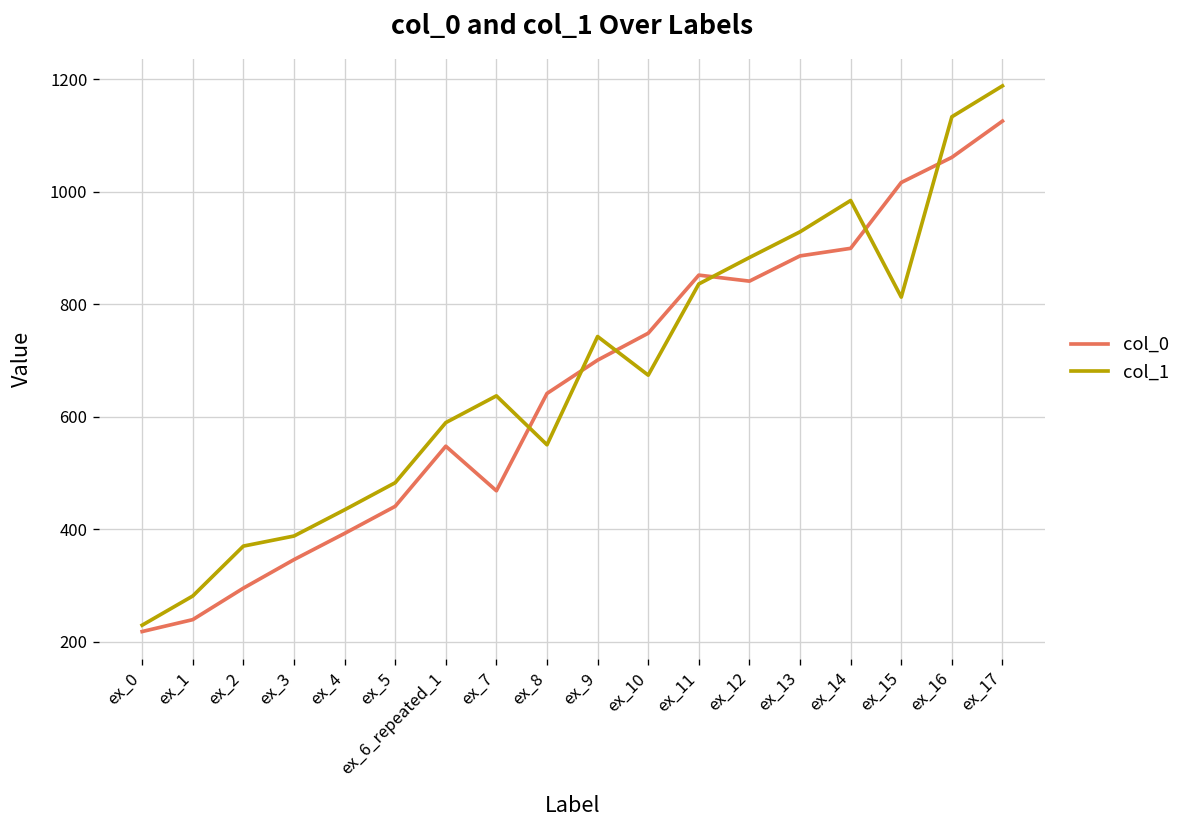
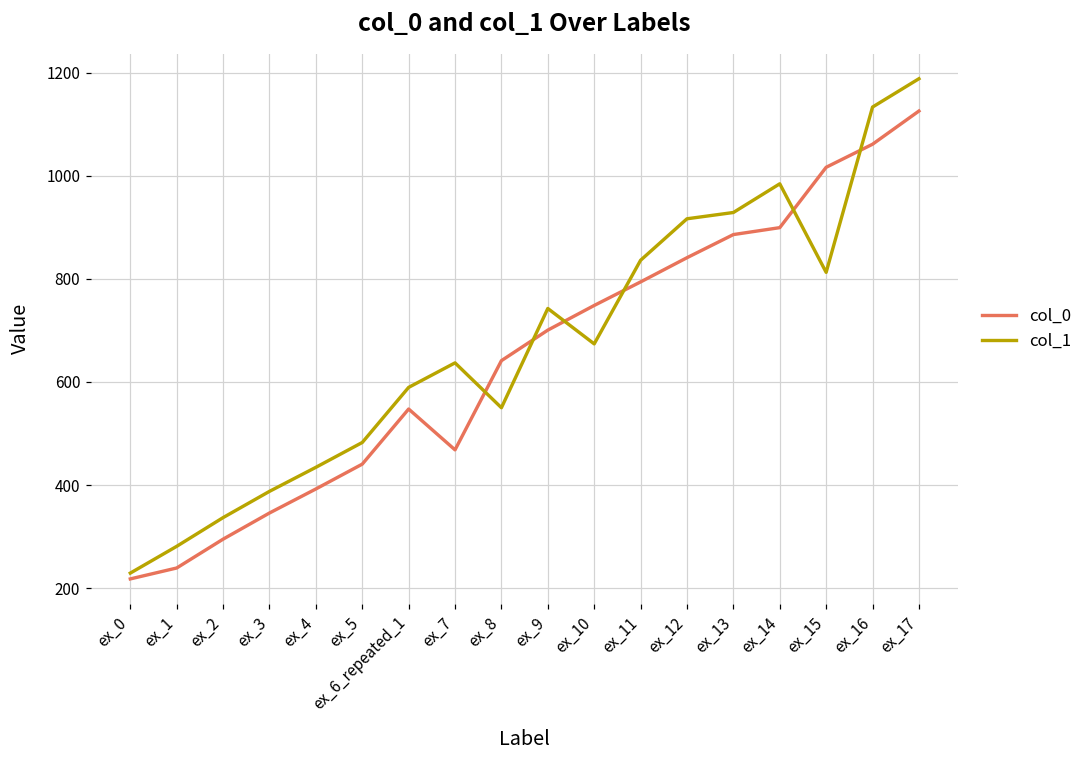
  {
    "col_0": {
      "ex_0": 220,
      "ex_1": 240,
      "ex_2": 300,
      "ex_3": 350,
      "ex_4": 390,
      "ex_5": 440,
      "ex_6_repeated_1": 550,
      "ex_7": 470,
      "ex_8": 640,
      "ex_9": 700,
      "ex_10": 750,
-     "ex_11": 850,
+     "ex_11": 790,
      "ex_12": 840,
      "ex_13": 890,
      "ex_14": 900,
      "ex_15": 1020,
      "ex_16": 1060,
      "ex_17": 1130
    },
    "col_1": {
      "ex_0": 230,
      "ex_1": 280,
-     "ex_2": 370,
+     "ex_2": 340,
      "ex_3": 390,
      "ex_4": 430,
      "ex_5": 480,
      "ex_6_repeated_1": 590,
      "ex_7": 640,
      "ex_8": 550,
      "ex_9": 740,
      "ex_10": 670,
      "ex_11": 840,
-     "ex_12": 880,
+     "ex_12": 920,
      "ex_13": 930,
      "ex_14": 980,
      "ex_15": 810,
      "ex_16": 1130,
      "ex_17": 1190
    }
  }
